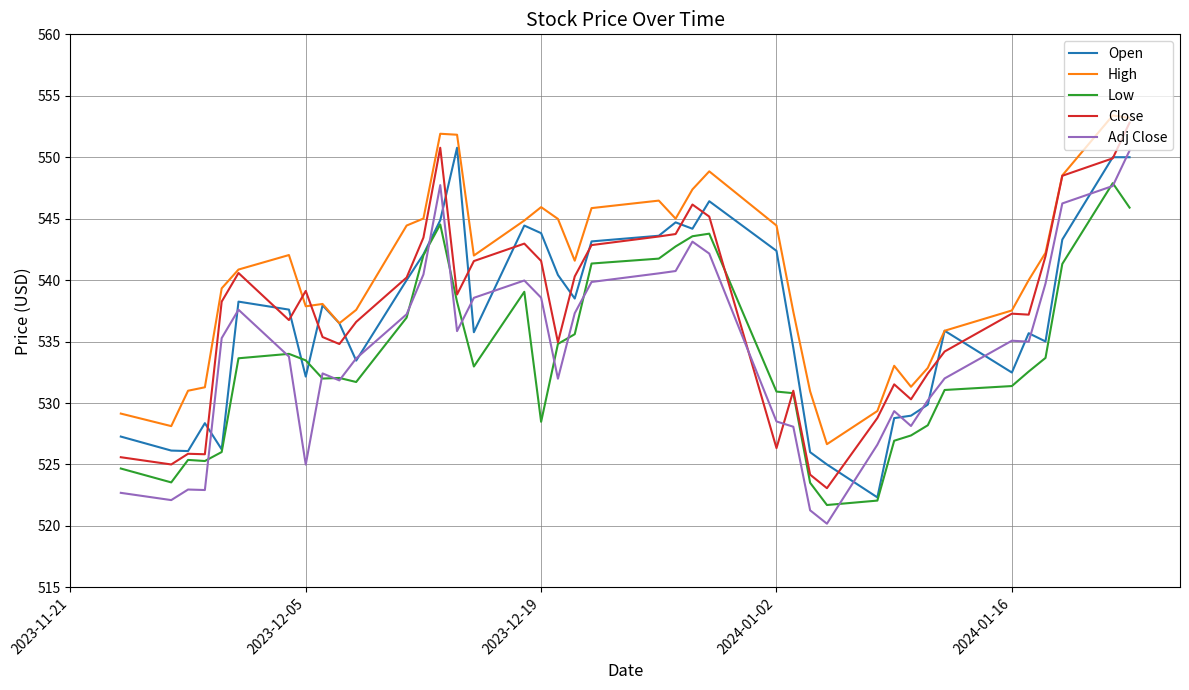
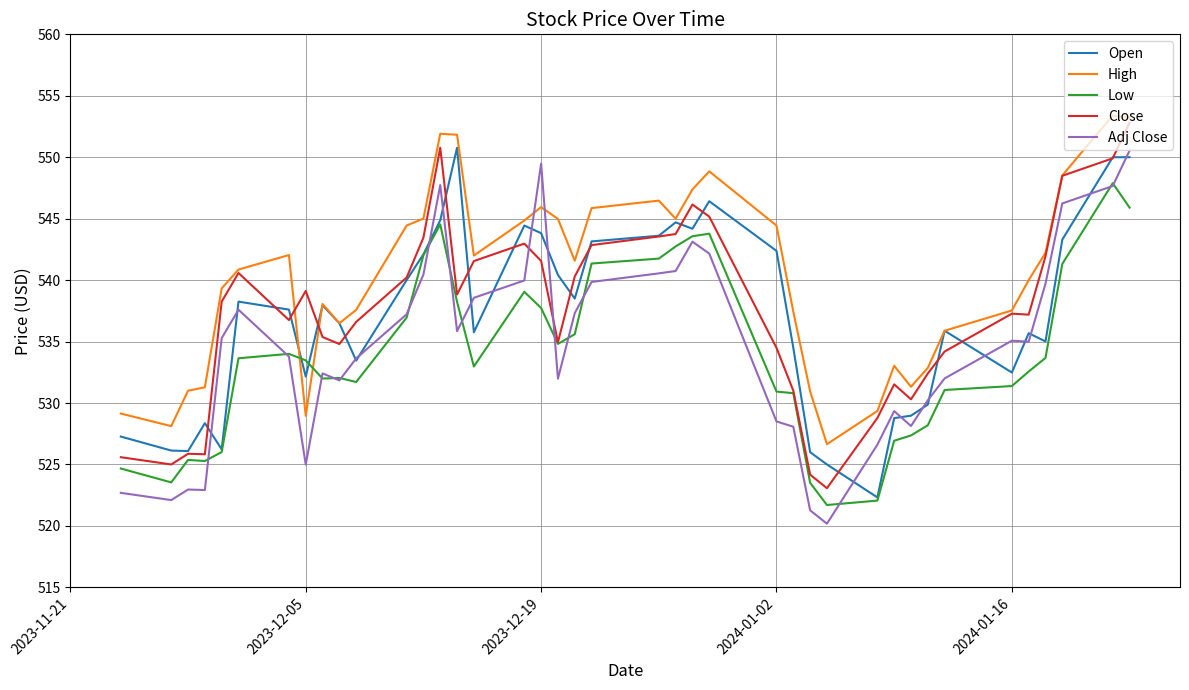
  {
    "Open": {
      "2023-12-05": 532.2,
      "2023-12-19": 543.8,
      "2024-01-02": 542.4,
      "2024-01-16": 532.5
    },
    "High": {
-     "2023-12-05": 537.9,
+     "2023-12-05": 529.0,
      "2023-12-19": 545.9,
      "2024-01-02": 544.4,
      "2024-01-16": 537.5
    },
    "Low": {
      "2023-12-05": 533.5,
-     "2023-12-19": 528.5,
+     "2023-12-19": 537.7,
      "2024-01-02": 530.9,
      "2024-01-16": 531.4
    },
    "Close": {
      "2023-12-05": 539.1,
      "2023-12-19": 541.6,
-     "2024-01-02": 526.3,
+     "2024-01-02": 534.5,
      "2024-01-16": 537.3
    },
    "Adj Close": {
      "2023-12-05": 525.0,
-     "2023-12-19": 538.6,
+     "2023-12-19": 549.5,
      "2024-01-02": 528.5,
      "2024-01-16": 535.1
    }
  }
